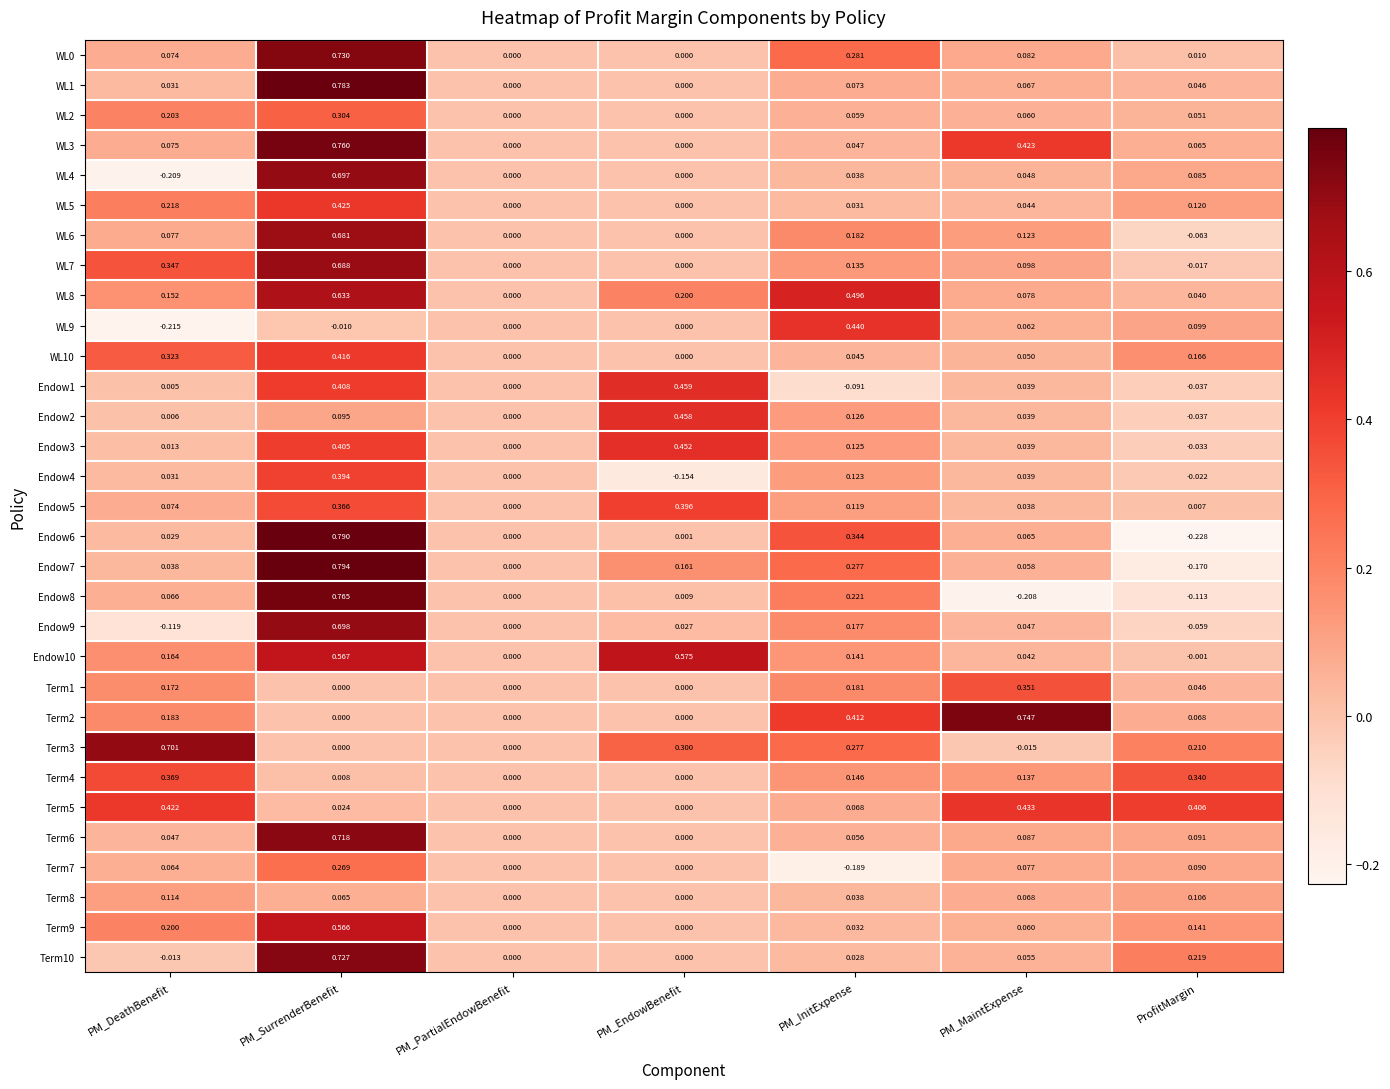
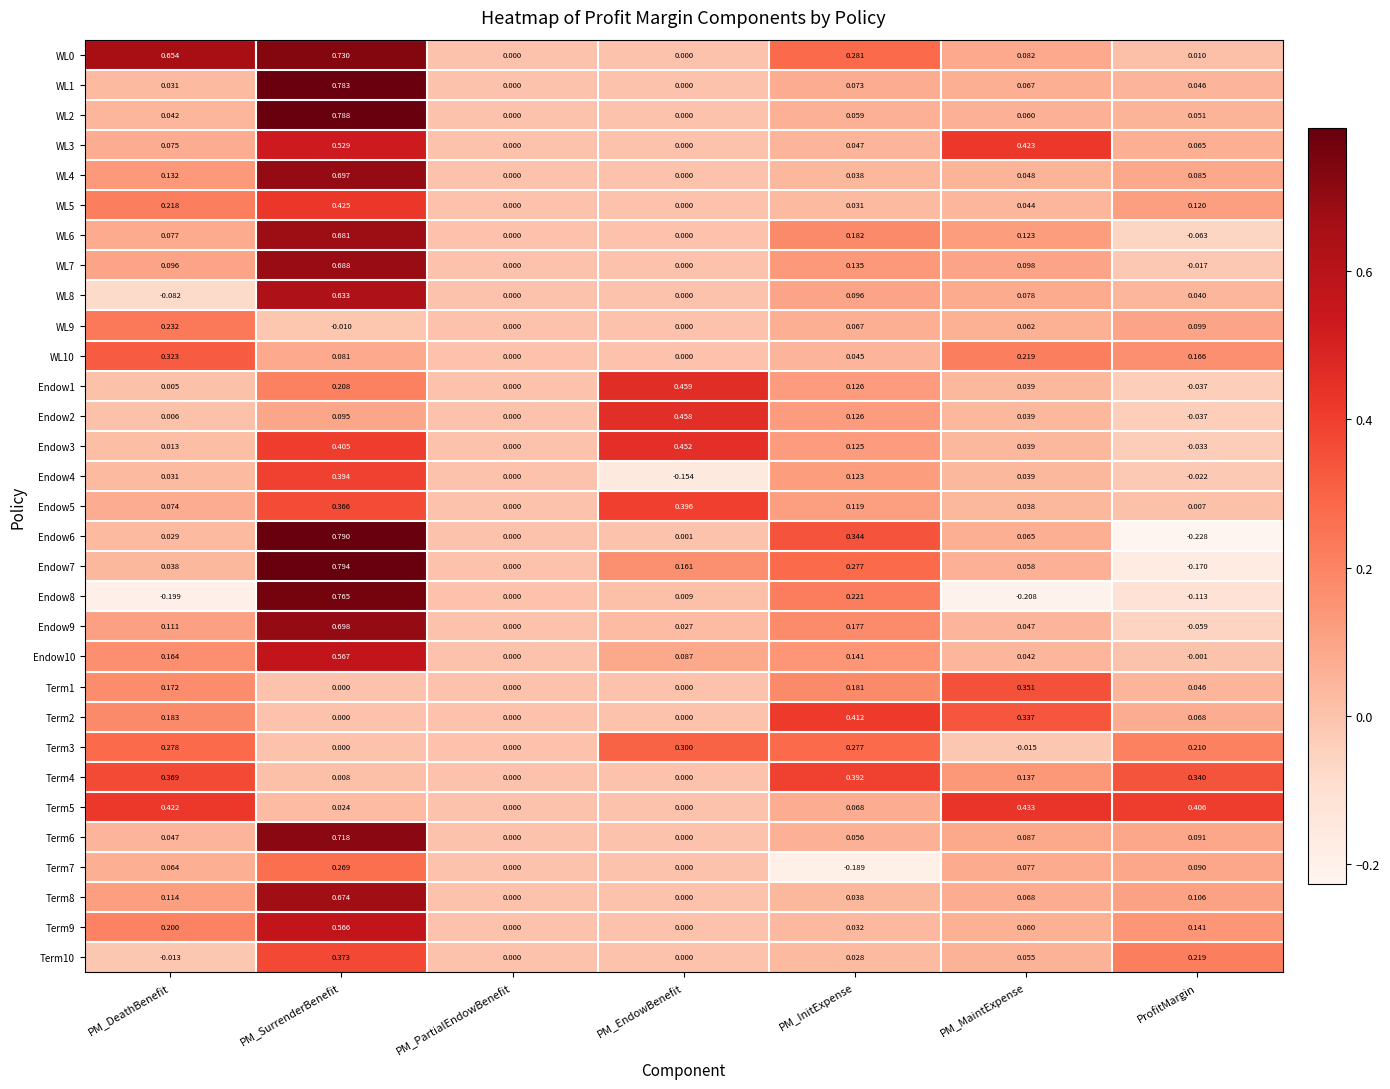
  {
    "WL0": {
-     "PM_DeathBenefit": 0.074,
+     "PM_DeathBenefit": 0.654,
      "PM_SurrenderBenefit": 0.730,
      "PM_PartialEndowBenefit": 0.000,
      "PM_EndowBenefit": 0.000,
      "PM_InitExpense": 0.281,
      "PM_MaintExpense": 0.082,
      "ProfitMargin": 0.010
    },
    "WL2": {
-     "PM_DeathBenefit": 0.203,
-     "PM_SurrenderBenefit": 0.304,
+     "PM_DeathBenefit": 0.042,
+     "PM_SurrenderBenefit": 0.788,
      "PM_PartialEndowBenefit": 0.000,
      "PM_EndowBenefit": 0.000,
      "PM_InitExpense": 0.059,
      "PM_MaintExpense": 0.060,
      "ProfitMargin": 0.051
    },
    "WL3": {
      "PM_DeathBenefit": 0.075,
-     "PM_SurrenderBenefit": 0.760,
+     "PM_SurrenderBenefit": 0.529,
      "PM_PartialEndowBenefit": 0.000,
      "PM_EndowBenefit": 0.000,
      "PM_InitExpense": 0.047,
      "PM_MaintExpense": 0.423,
      "ProfitMargin": 0.065
    },
    "WL4": {
-     "PM_DeathBenefit": -0.209,
+     "PM_DeathBenefit": 0.132,
      "PM_SurrenderBenefit": 0.697,
      "PM_PartialEndowBenefit": 0.000,
      "PM_EndowBenefit": 0.000,
      "PM_InitExpense": 0.038,
      "PM_MaintExpense": 0.048,
      "ProfitMargin": 0.085
    },
    "WL7": {
-     "PM_DeathBenefit": 0.347,
+     "PM_DeathBenefit": 0.096,
      "PM_SurrenderBenefit": 0.688,
      "PM_PartialEndowBenefit": 0.000,
      "PM_EndowBenefit": 0.000,
      "PM_InitExpense": 0.135,
      "PM_MaintExpense": 0.098,
      "ProfitMargin": -0.017
    },
    "WL8": {
-     "PM_DeathBenefit": 0.152,
+     "PM_DeathBenefit": -0.082,
      "PM_SurrenderBenefit": 0.633,
      "PM_PartialEndowBenefit": 0.000,
-     "PM_EndowBenefit": 0.200,
-     "PM_InitExpense": 0.496,
+     "PM_EndowBenefit": 0.000,
+     "PM_InitExpense": 0.096,
      "PM_MaintExpense": 0.078,
      "ProfitMargin": 0.040
    },
    "WL9": {
-     "PM_DeathBenefit": -0.215,
+     "PM_DeathBenefit": 0.232,
      "PM_SurrenderBenefit": -0.010,
      "PM_PartialEndowBenefit": 0.000,
      "PM_EndowBenefit": 0.000,
-     "PM_InitExpense": 0.440,
+     "PM_InitExpense": 0.067,
      "PM_MaintExpense": 0.062,
      "ProfitMargin": 0.099
    },
    "WL10": {
      "PM_DeathBenefit": 0.323,
-     "PM_SurrenderBenefit": 0.416,
+     "PM_SurrenderBenefit": 0.081,
      "PM_PartialEndowBenefit": 0.000,
      "PM_EndowBenefit": 0.000,
      "PM_InitExpense": 0.045,
-     "PM_MaintExpense": 0.050,
+     "PM_MaintExpense": 0.219,
      "ProfitMargin": 0.166
    },
    "Endow1": {
      "PM_DeathBenefit": 0.005,
-     "PM_SurrenderBenefit": 0.408,
+     "PM_SurrenderBenefit": 0.208,
      "PM_PartialEndowBenefit": 0.000,
      "PM_EndowBenefit": 0.459,
-     "PM_InitExpense": -0.091,
+     "PM_InitExpense": 0.126,
      "PM_MaintExpense": 0.039,
      "ProfitMargin": -0.037
    },
    "Endow8": {
-     "PM_DeathBenefit": 0.066,
+     "PM_DeathBenefit": -0.199,
      "PM_SurrenderBenefit": 0.765,
      "PM_PartialEndowBenefit": 0.000,
      "PM_EndowBenefit": 0.009,
      "PM_InitExpense": 0.221,
      "PM_MaintExpense": -0.208,
      "ProfitMargin": -0.113
    },
    "Endow9": {
-     "PM_DeathBenefit": -0.119,
+     "PM_DeathBenefit": 0.111,
      "PM_SurrenderBenefit": 0.698,
      "PM_PartialEndowBenefit": 0.000,
      "PM_EndowBenefit": 0.027,
      "PM_InitExpense": 0.177,
      "PM_MaintExpense": 0.047,
      "ProfitMargin": -0.059
    },
    "Endow10": {
      "PM_DeathBenefit": 0.164,
      "PM_SurrenderBenefit": 0.567,
      "PM_PartialEndowBenefit": 0.000,
-     "PM_EndowBenefit": 0.575,
+     "PM_EndowBenefit": 0.087,
      "PM_InitExpense": 0.141,
      "PM_MaintExpense": 0.042,
      "ProfitMargin": -0.001
    },
    "Term2": {
      "PM_DeathBenefit": 0.183,
      "PM_SurrenderBenefit": 0.000,
      "PM_PartialEndowBenefit": 0.000,
      "PM_EndowBenefit": 0.000,
      "PM_InitExpense": 0.412,
-     "PM_MaintExpense": 0.747,
+     "PM_MaintExpense": 0.337,
      "ProfitMargin": 0.068
    },
    "Term3": {
-     "PM_DeathBenefit": 0.701,
+     "PM_DeathBenefit": 0.278,
      "PM_SurrenderBenefit": 0.000,
      "PM_PartialEndowBenefit": 0.000,
      "PM_EndowBenefit": 0.300,
      "PM_InitExpense": 0.277,
      "PM_MaintExpense": -0.015,
      "ProfitMargin": 0.210
    },
    "Term4": {
      "PM_DeathBenefit": 0.369,
      "PM_SurrenderBenefit": 0.008,
      "PM_PartialEndowBenefit": 0.000,
      "PM_EndowBenefit": 0.000,
-     "PM_InitExpense": 0.146,
+     "PM_InitExpense": 0.392,
      "PM_MaintExpense": 0.137,
      "ProfitMargin": 0.340
    },
    "Term8": {
      "PM_DeathBenefit": 0.114,
-     "PM_SurrenderBenefit": 0.065,
+     "PM_SurrenderBenefit": 0.674,
      "PM_PartialEndowBenefit": 0.000,
      "PM_EndowBenefit": 0.000,
      "PM_InitExpense": 0.038,
      "PM_MaintExpense": 0.068,
      "ProfitMargin": 0.106
    },
    "Term10": {
      "PM_DeathBenefit": -0.013,
-     "PM_SurrenderBenefit": 0.727,
+     "PM_SurrenderBenefit": 0.373,
      "PM_PartialEndowBenefit": 0.000,
      "PM_EndowBenefit": 0.000,
      "PM_InitExpense": 0.028,
      "PM_MaintExpense": 0.055,
      "ProfitMargin": 0.219
    }
  }
